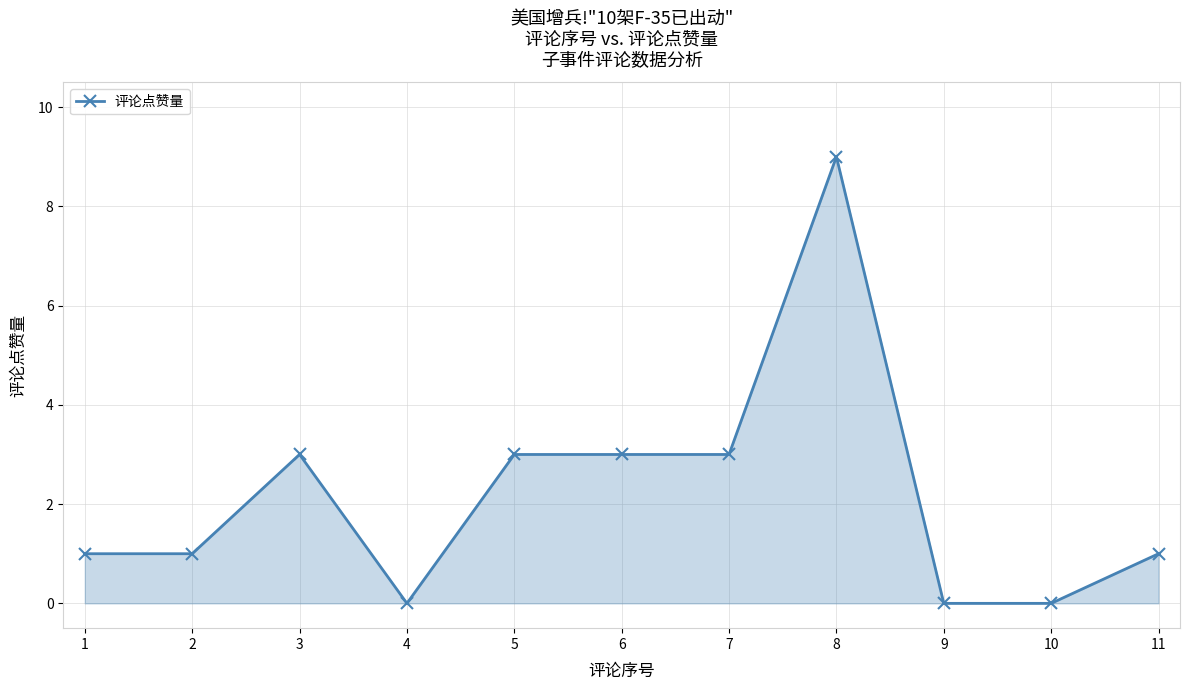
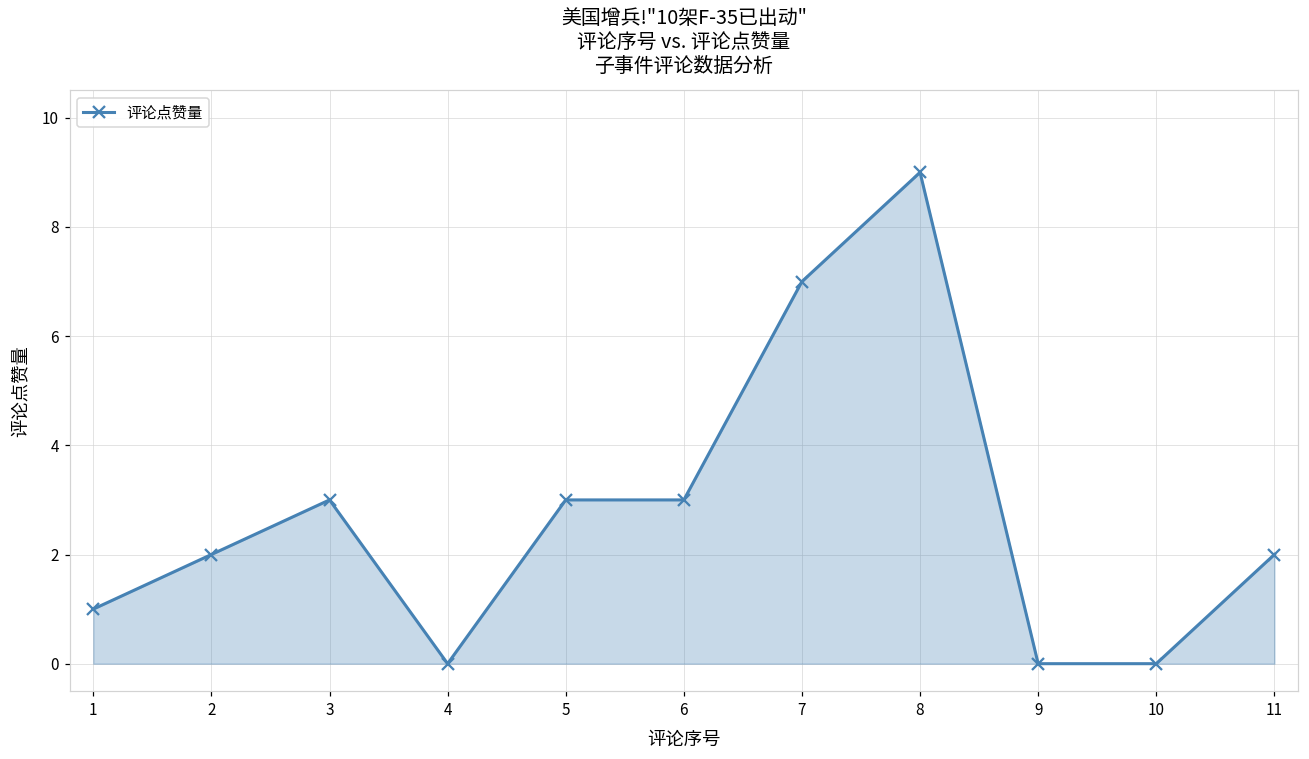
  {
    "1": 1,
-   "2": 1,
+   "2": 2,
    "3": 3,
    "4": 0,
    "5": 3,
    "6": 3,
-   "7": 3,
+   "7": 7,
    "8": 9,
    "9": 0,
    "10": 0,
-   "11": 1
+   "11": 2
  }
